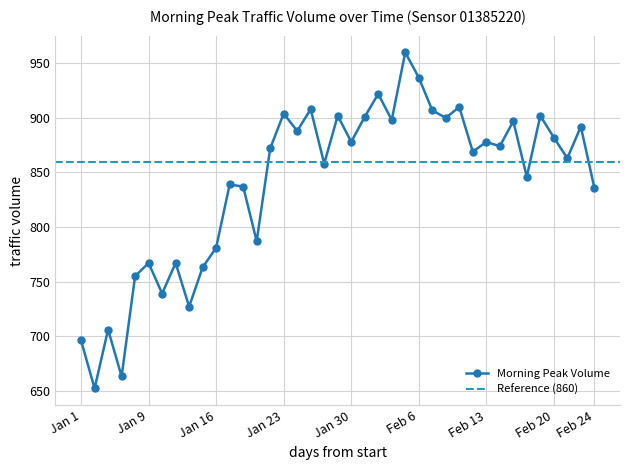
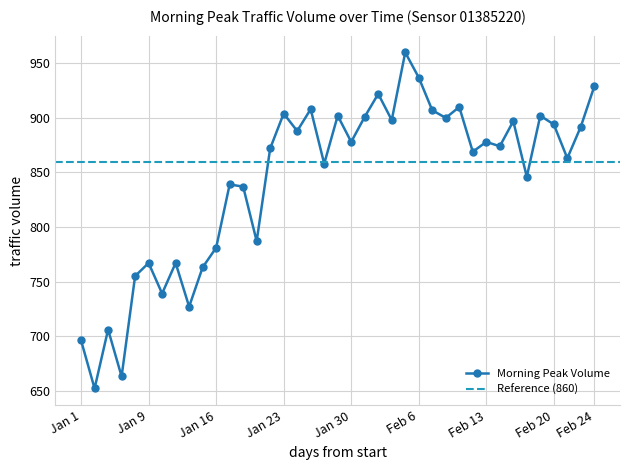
  {
    "Jan 1": 696,
    "Jan 9": 767,
    "Jan 16": 781,
    "Jan 23": 904,
    "Jan 30": 878,
    "Feb 6": 937,
    "Feb 13": 878,
-   "Feb 20": 882,
-   "Feb 24": 836
+   "Feb 20": 894,
+   "Feb 24": 929
  }
